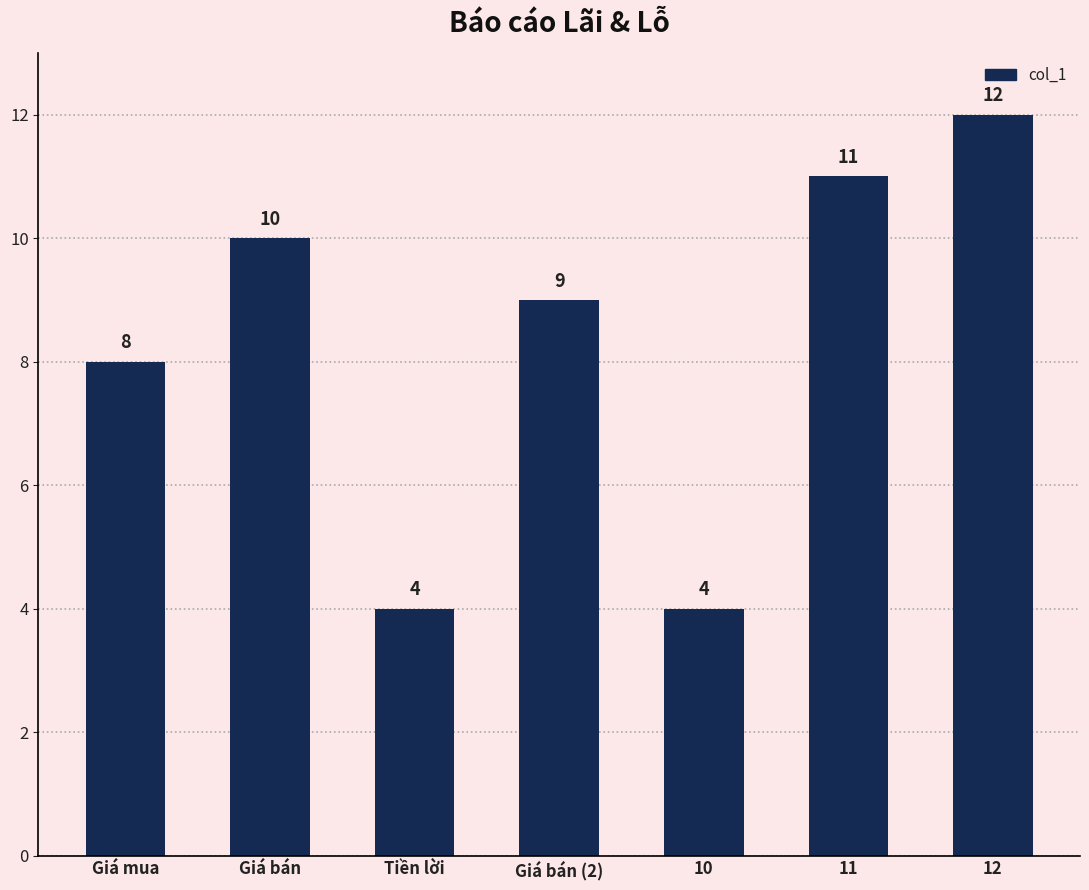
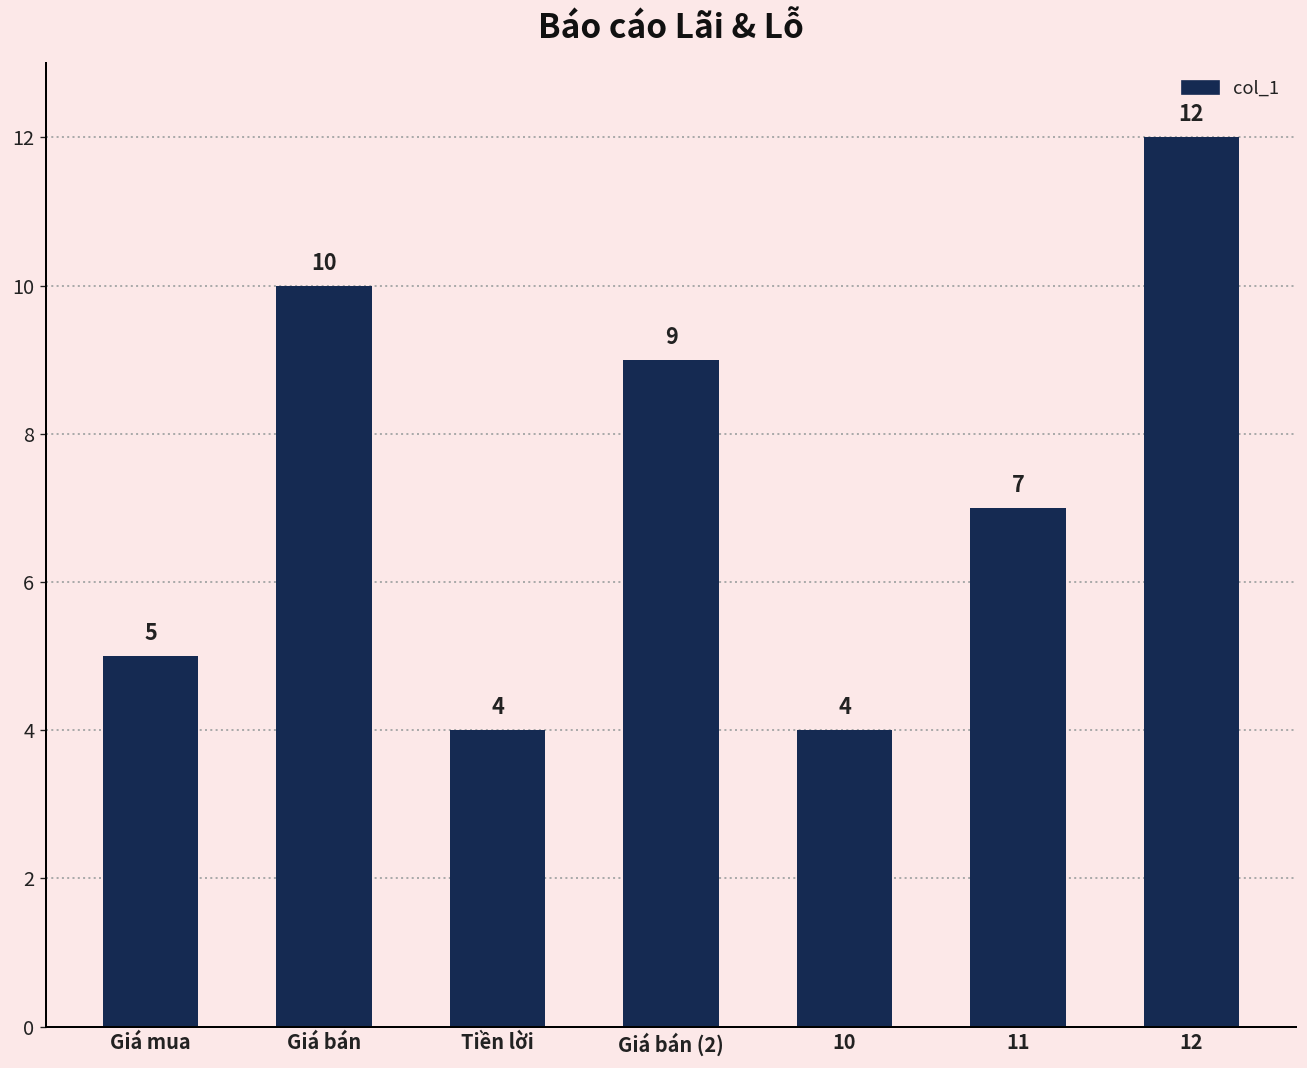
  {
-   "Giá mua": 8,
+   "Giá mua": 5,
    "Giá bán": 10,
    "Tiền lời": 4,
    "Giá bán (2)": 9,
    "10": 4,
-   "11": 11,
+   "11": 7,
    "12": 12
  }
